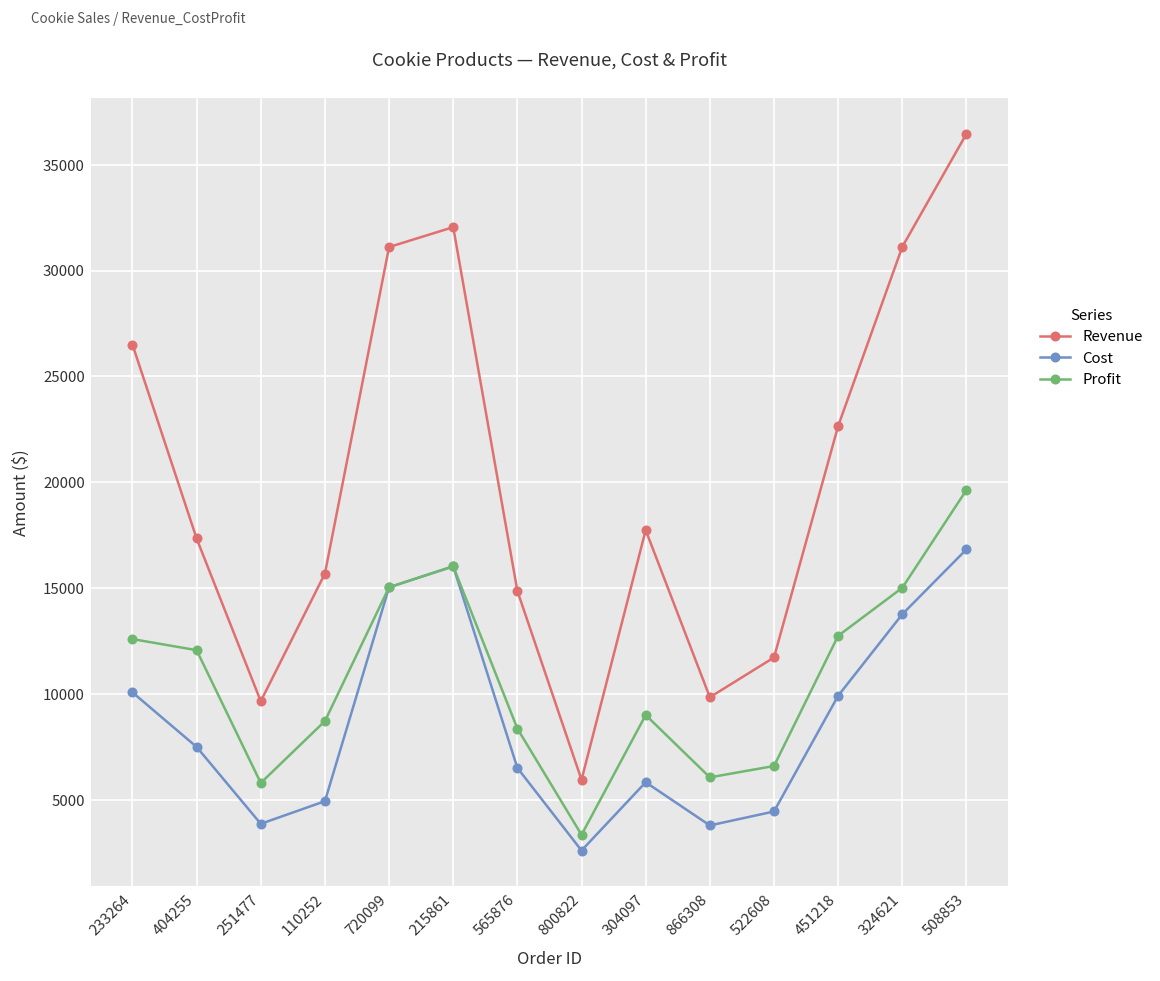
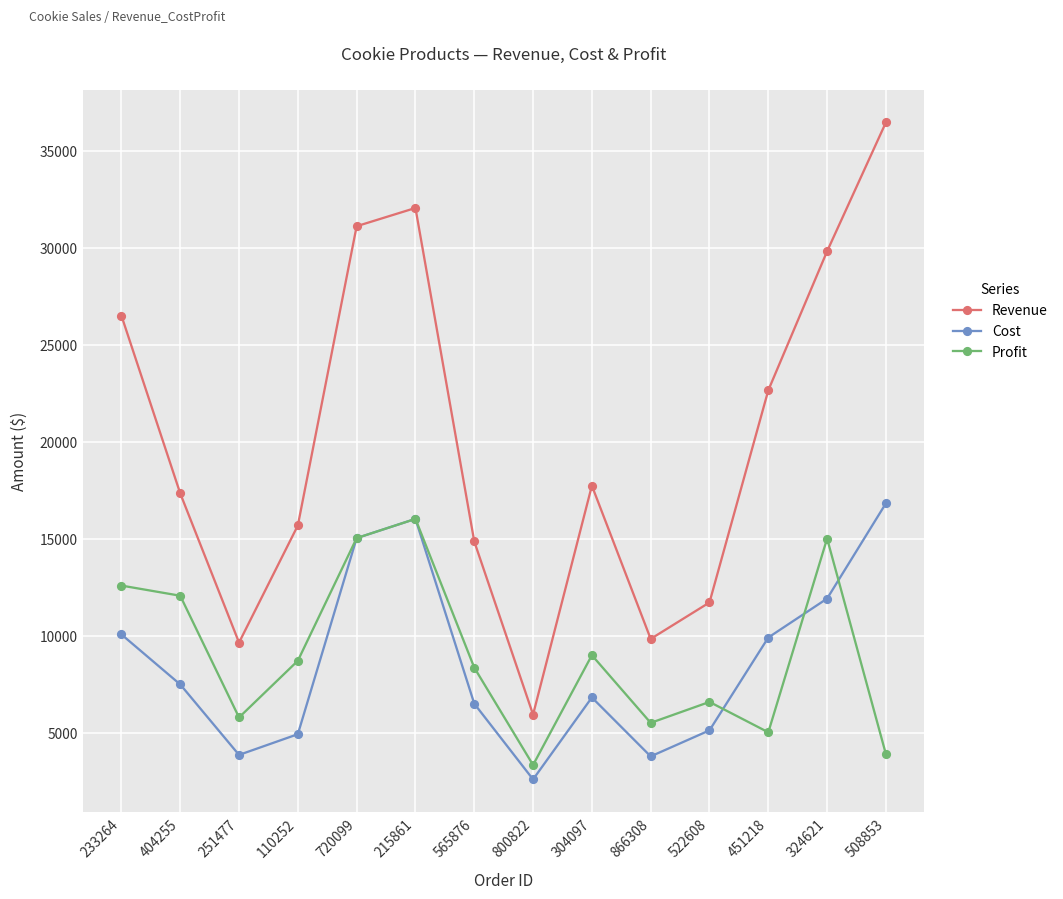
  {
    "Revenue": {
      "233264": 26500,
      "404255": 17300,
      "251477": 9700,
      "110252": 15700,
      "720099": 31100,
      "215861": 32100,
      "565876": 14900,
      "800822": 5900,
      "304097": 17700,
      "866308": 9800,
      "522608": 11700,
      "451218": 22700,
-     "324621": 31100,
+     "324621": 29800,
      "508853": 36500
    },
    "Cost": {
      "233264": 10100,
      "404255": 7500,
      "251477": 3900,
      "110252": 4900,
      "565876": 6500,
      "800822": 2600,
-     "304097": 5800,
+     "304097": 6800,
      "866308": 3800,
-     "522608": 4400,
+     "522608": 5100,
      "451218": 9900,
-     "324621": 13800,
+     "324621": 11900,
      "508853": 16800
    },
    "Profit": {
      "233264": 12600,
      "404255": 12100,
      "251477": 5800,
      "110252": 8700,
      "565876": 8400,
      "800822": 3300,
      "304097": 9000,
-     "866308": 6100,
+     "866308": 5500,
      "522608": 6600,
-     "451218": 12700,
+     "451218": 5000,
      "324621": 15000,
-     "508853": 19600
+     "508853": 3900
    }
  }
